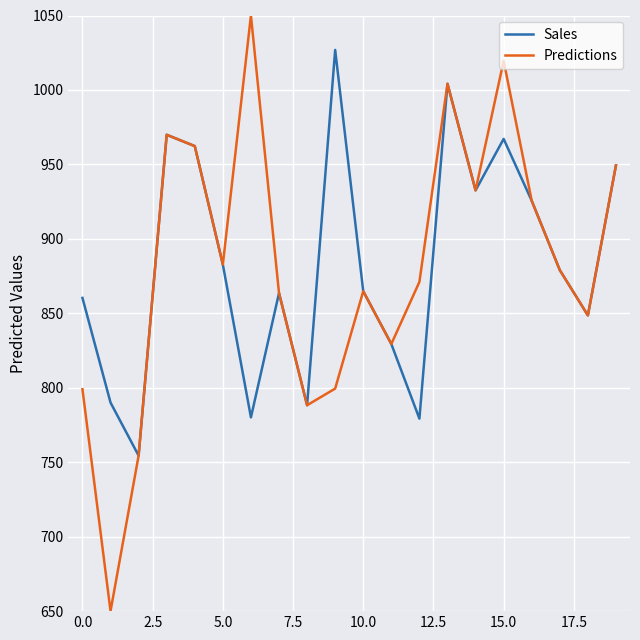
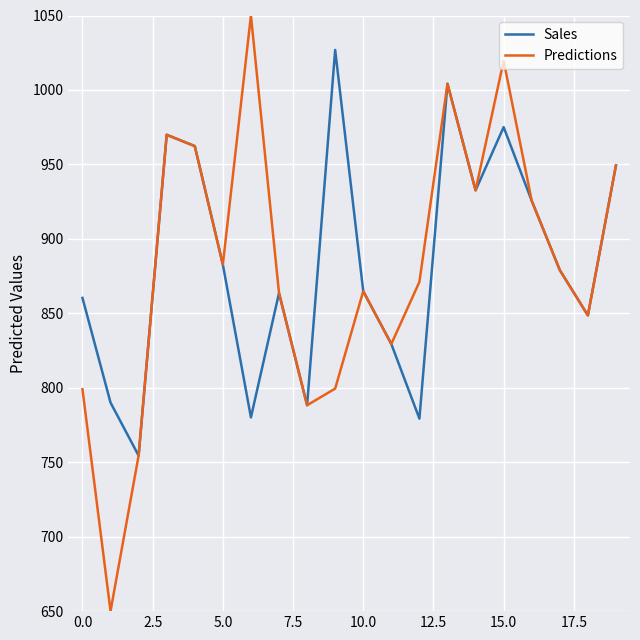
  {
    "Sales": {
      "0.0": 860,
-     "15.0": 967
+     "15.0": 975
    },
    "Predictions": {
      "0.0": 799
    }
  }
